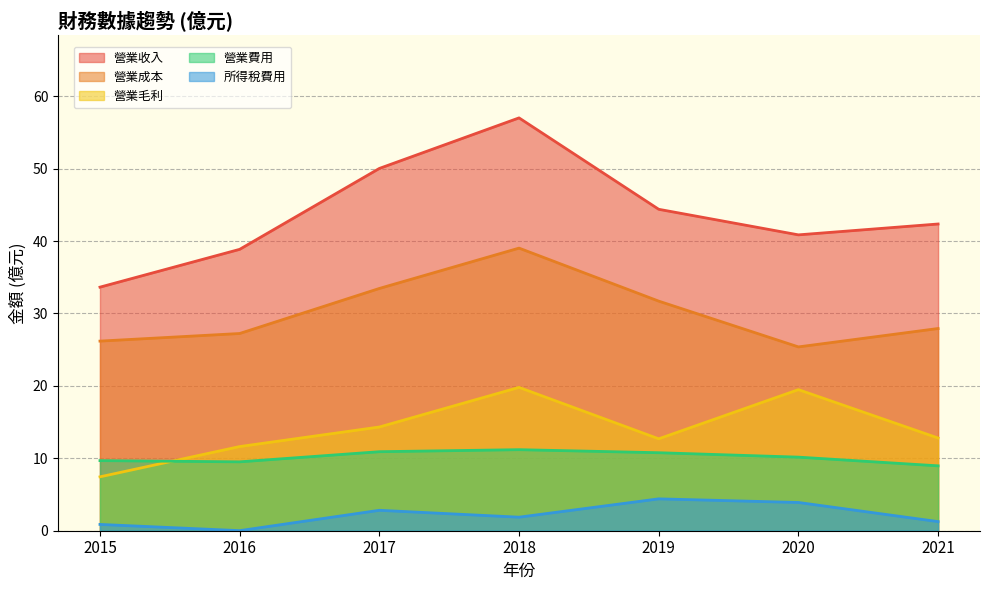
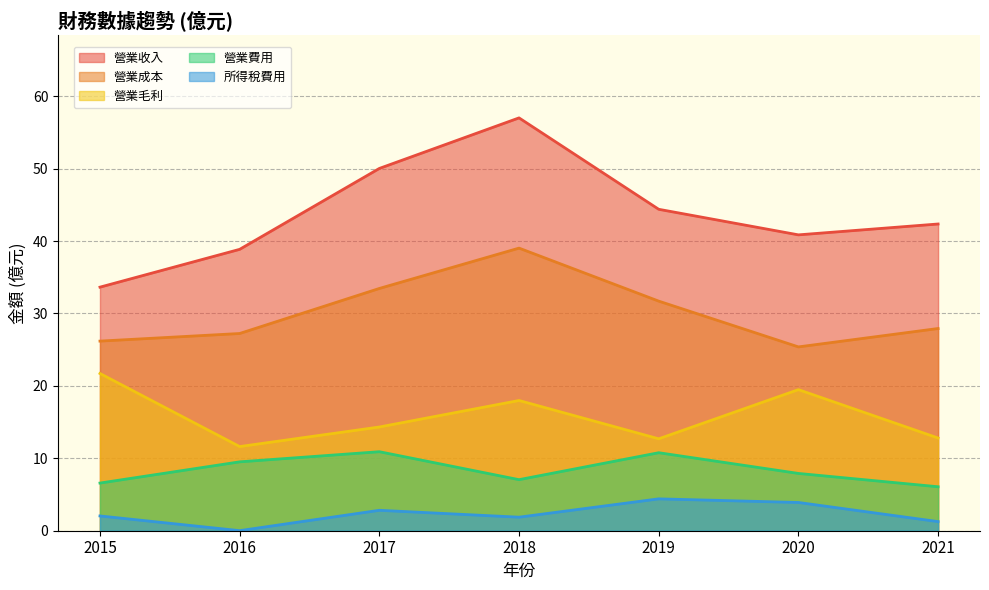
  {
    "營業毛利": {
-     "2015": 7,
+     "2015": 22,
      "2016": 12,
      "2017": 14,
-     "2018": 20,
+     "2018": 18,
      "2019": 13,
      "2020": 19,
      "2021": 13
    },
    "營業費用": {
-     "2015": 10,
+     "2015": 7,
      "2016": 10,
      "2017": 11,
-     "2018": 11,
+     "2018": 7,
      "2019": 11,
-     "2020": 10,
-     "2021": 9
+     "2020": 8,
+     "2021": 6
    },
    "所得稅費用": {
-     "2015": 1,
+     "2015": 2,
      "2016": 0,
      "2017": 3,
      "2018": 2,
      "2019": 4,
      "2020": 4,
      "2021": 1
    }
  }
